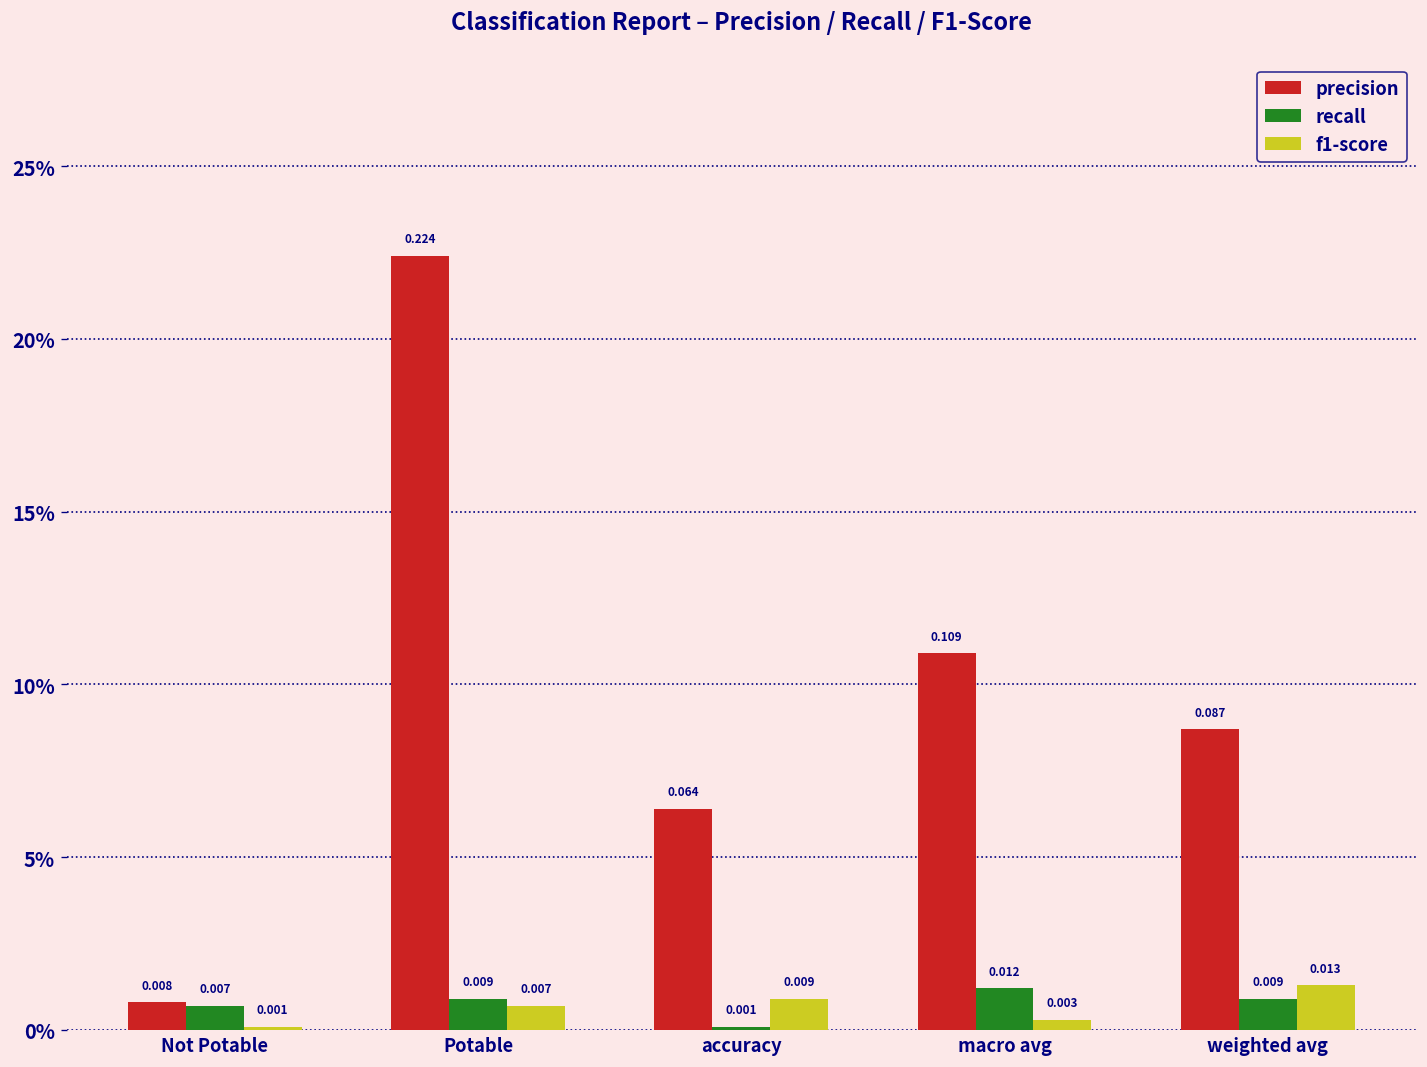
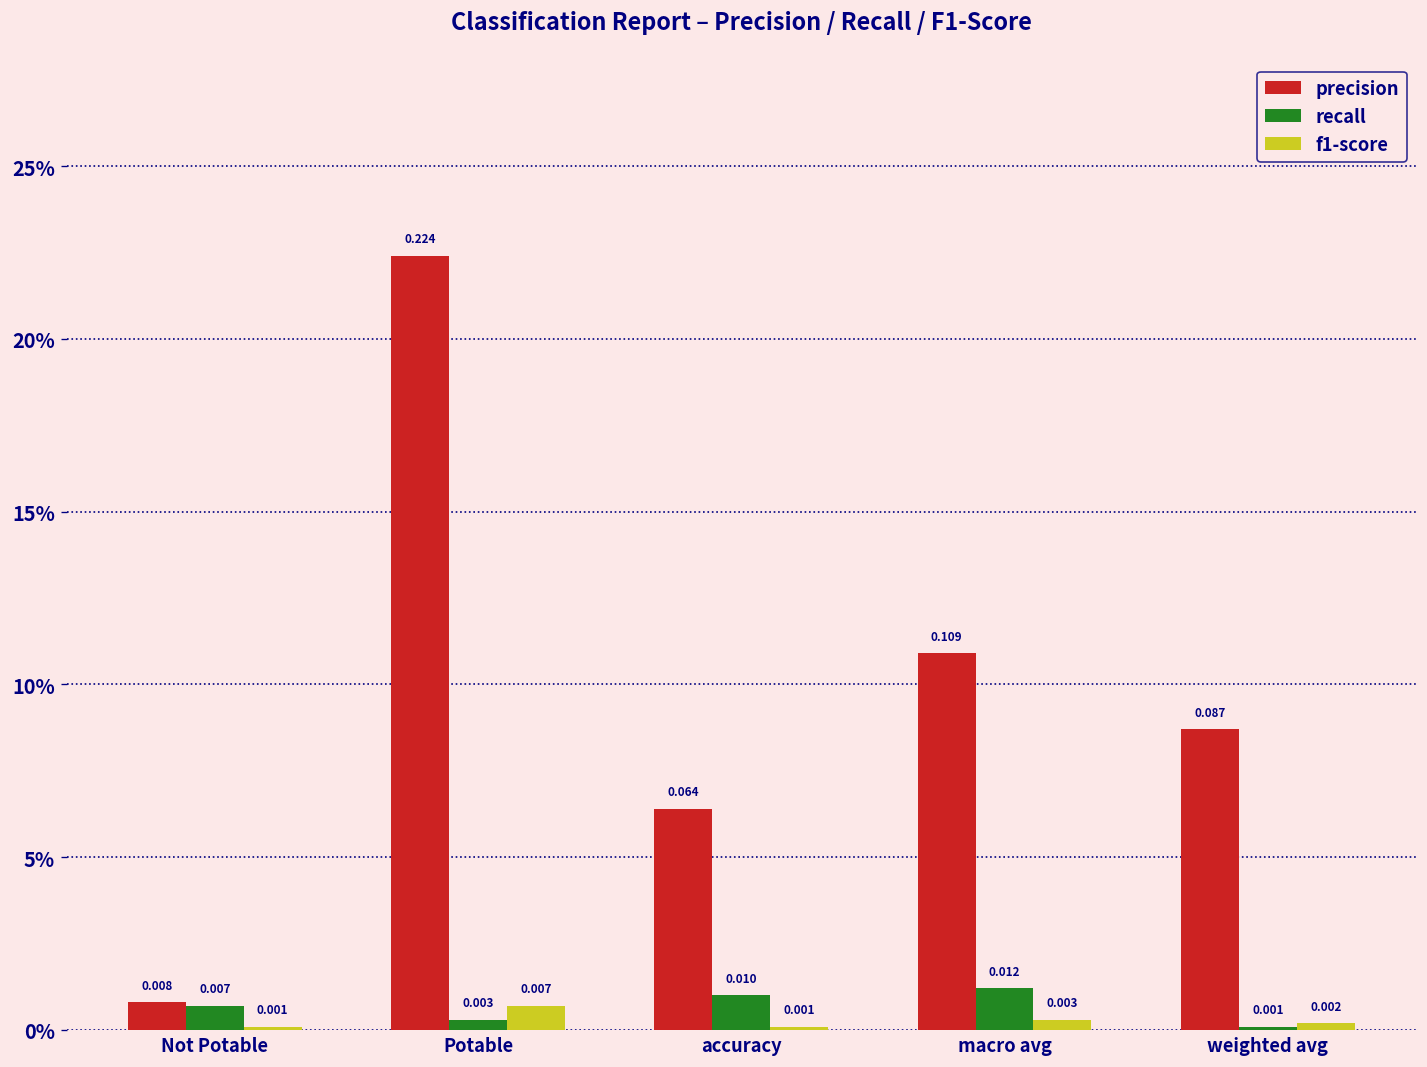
  {
    "precision": {
      "Not Potable": 0.008,
      "Potable": 0.224,
      "accuracy": 0.064,
      "macro avg": 0.109,
      "weighted avg": 0.087
    },
    "recall": {
      "Not Potable": 0.007,
-     "Potable": 0.009,
-     "accuracy": 0.001,
+     "Potable": 0.003,
+     "accuracy": 0.010,
      "macro avg": 0.012,
-     "weighted avg": 0.009
+     "weighted avg": 0.001
    },
    "f1-score": {
      "Not Potable": 0.001,
      "Potable": 0.007,
-     "accuracy": 0.009,
+     "accuracy": 0.001,
      "macro avg": 0.003,
-     "weighted avg": 0.013
+     "weighted avg": 0.002
    }
  }
